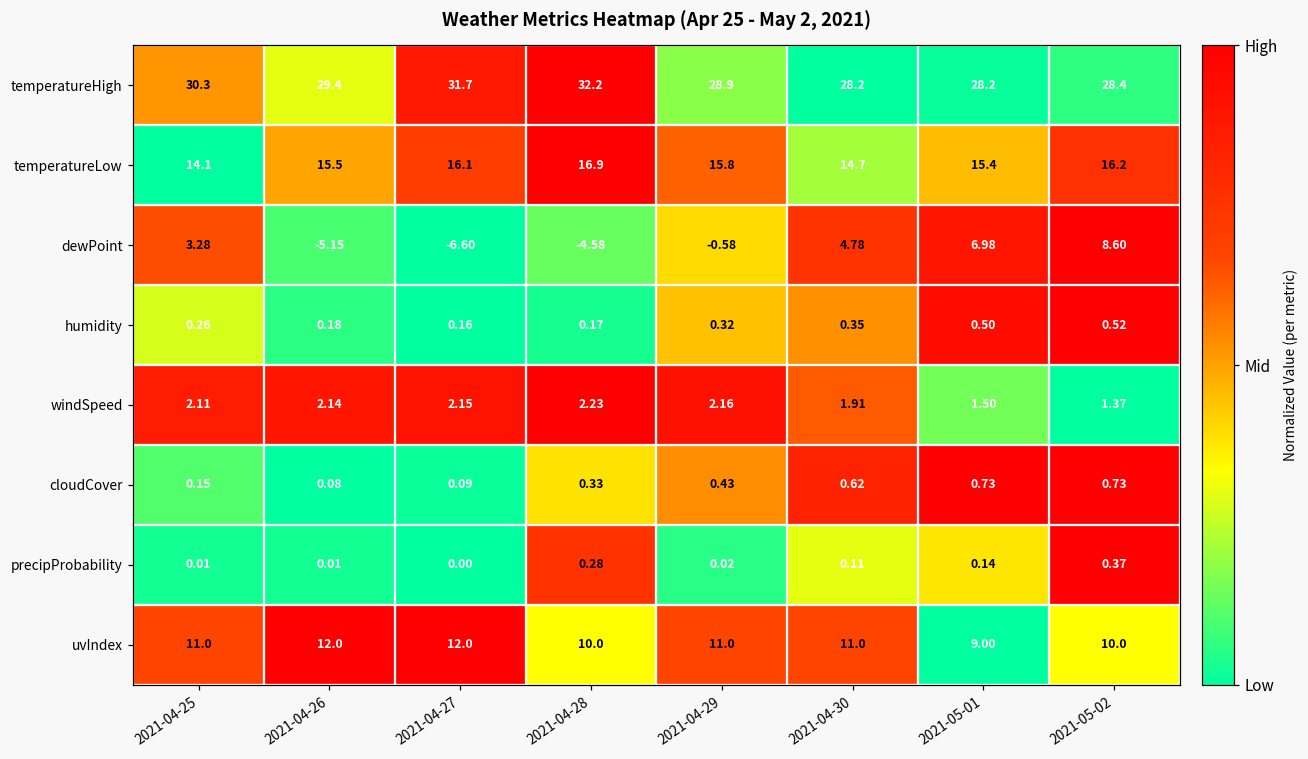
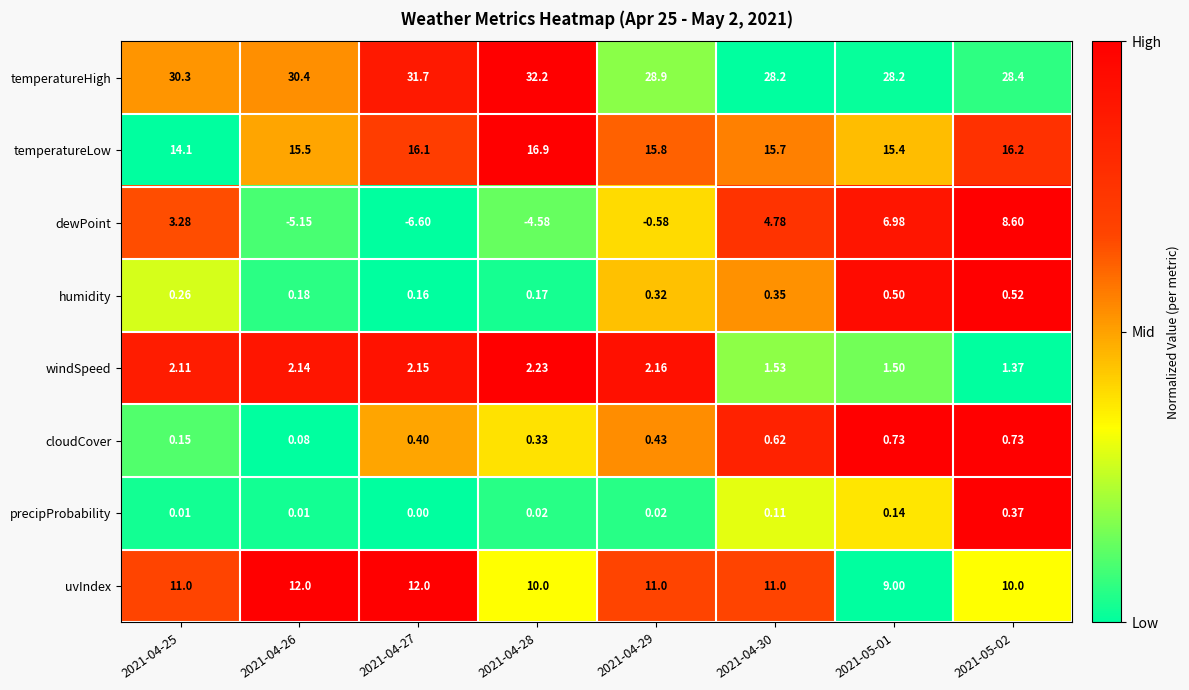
  {
    "temperatureHigh": {
      "2021-04-25": 30.3,
-     "2021-04-26": 29.4,
+     "2021-04-26": 30.4,
      "2021-04-27": 31.7,
      "2021-04-28": 32.2,
      "2021-04-29": 28.9,
      "2021-04-30": 28.2,
      "2021-05-01": 28.2,
      "2021-05-02": 28.4
    },
    "temperatureLow": {
      "2021-04-25": 14.1,
      "2021-04-26": 15.5,
      "2021-04-27": 16.1,
      "2021-04-28": 16.9,
      "2021-04-29": 15.8,
-     "2021-04-30": 14.7,
+     "2021-04-30": 15.7,
      "2021-05-01": 15.4,
      "2021-05-02": 16.2
    },
    "dewPoint": {
      "2021-04-25": 3.28,
      "2021-04-26": -5.15,
      "2021-04-27": -6.60,
      "2021-04-28": -4.58,
      "2021-04-29": -0.58,
      "2021-04-30": 4.78,
      "2021-05-01": 6.98,
      "2021-05-02": 8.60
    },
    "humidity": {
      "2021-04-25": 0.26,
      "2021-04-26": 0.18,
      "2021-04-27": 0.16,
      "2021-04-28": 0.17,
      "2021-04-29": 0.32,
      "2021-04-30": 0.35,
      "2021-05-01": 0.50,
      "2021-05-02": 0.52
    },
    "windSpeed": {
      "2021-04-25": 2.11,
      "2021-04-26": 2.14,
      "2021-04-27": 2.15,
      "2021-04-28": 2.23,
      "2021-04-29": 2.16,
-     "2021-04-30": 1.91,
+     "2021-04-30": 1.53,
      "2021-05-01": 1.50,
      "2021-05-02": 1.37
    },
    "cloudCover": {
      "2021-04-25": 0.15,
      "2021-04-26": 0.08,
-     "2021-04-27": 0.09,
+     "2021-04-27": 0.40,
      "2021-04-28": 0.33,
      "2021-04-29": 0.43,
      "2021-04-30": 0.62,
      "2021-05-01": 0.73,
      "2021-05-02": 0.73
    },
    "precipProbability": {
      "2021-04-25": 0.01,
      "2021-04-26": 0.01,
      "2021-04-27": 0.00,
-     "2021-04-28": 0.28,
+     "2021-04-28": 0.02,
      "2021-04-29": 0.02,
      "2021-04-30": 0.11,
      "2021-05-01": 0.14,
      "2021-05-02": 0.37
    },
    "uvIndex": {
      "2021-04-25": 11.0,
      "2021-04-26": 12.0,
      "2021-04-27": 12.0,
      "2021-04-28": 10.0,
      "2021-04-29": 11.0,
      "2021-04-30": 11.0,
      "2021-05-01": 9.00,
      "2021-05-02": 10.0
    }
  }
